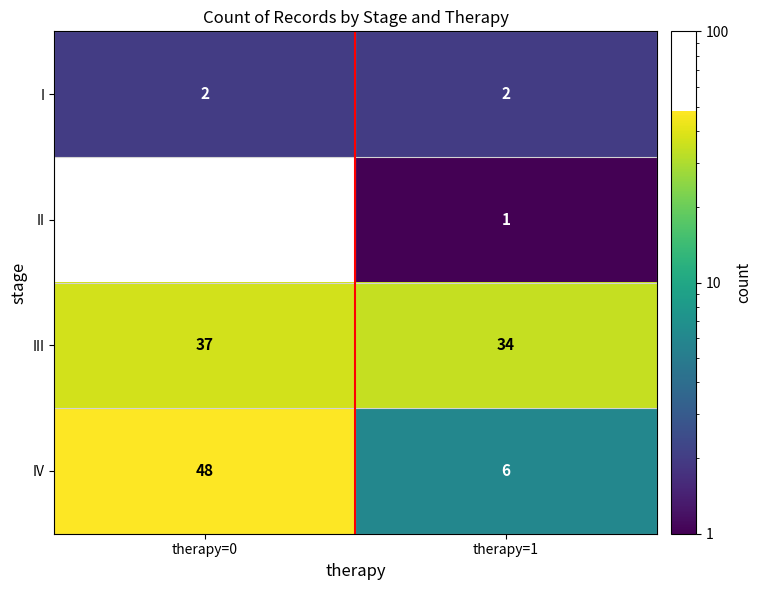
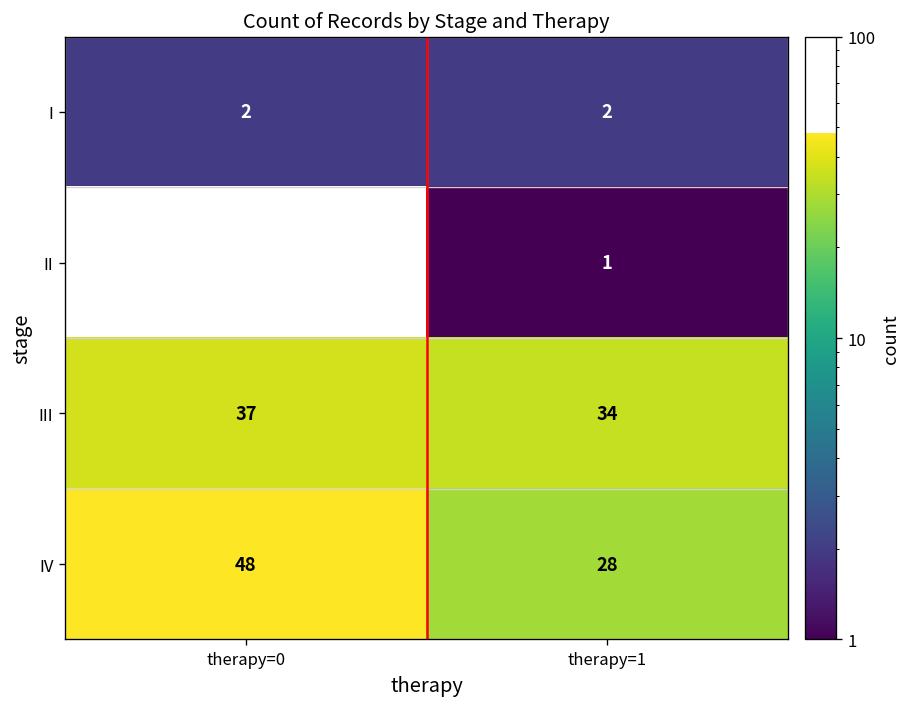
  {
    "I": {
      "therapy=0": 2,
      "therapy=1": 2
    },
    "II": {
      "therapy=1": 1
    },
    "III": {
      "therapy=0": 37,
      "therapy=1": 34
    },
    "IV": {
      "therapy=0": 48,
-     "therapy=1": 6
+     "therapy=1": 28
    }
  }
